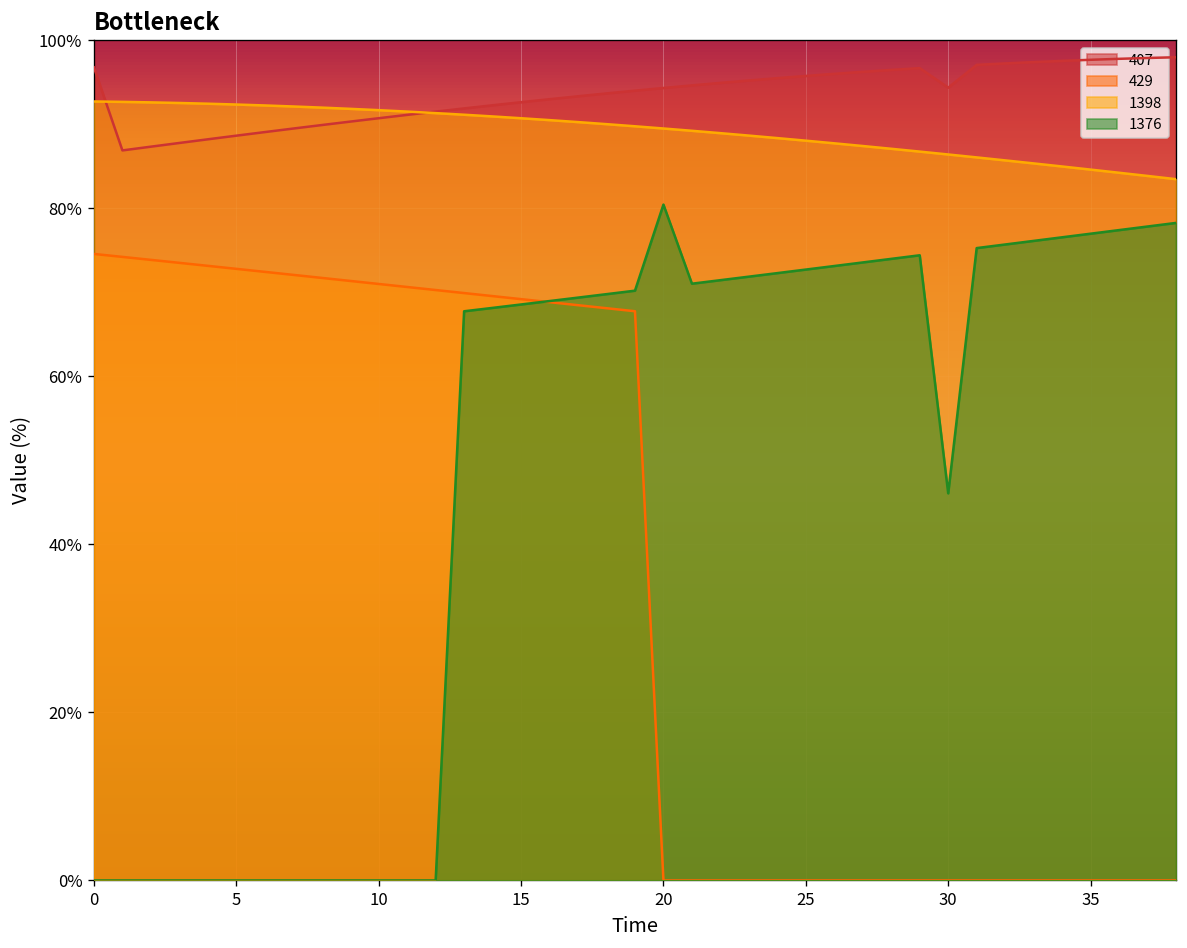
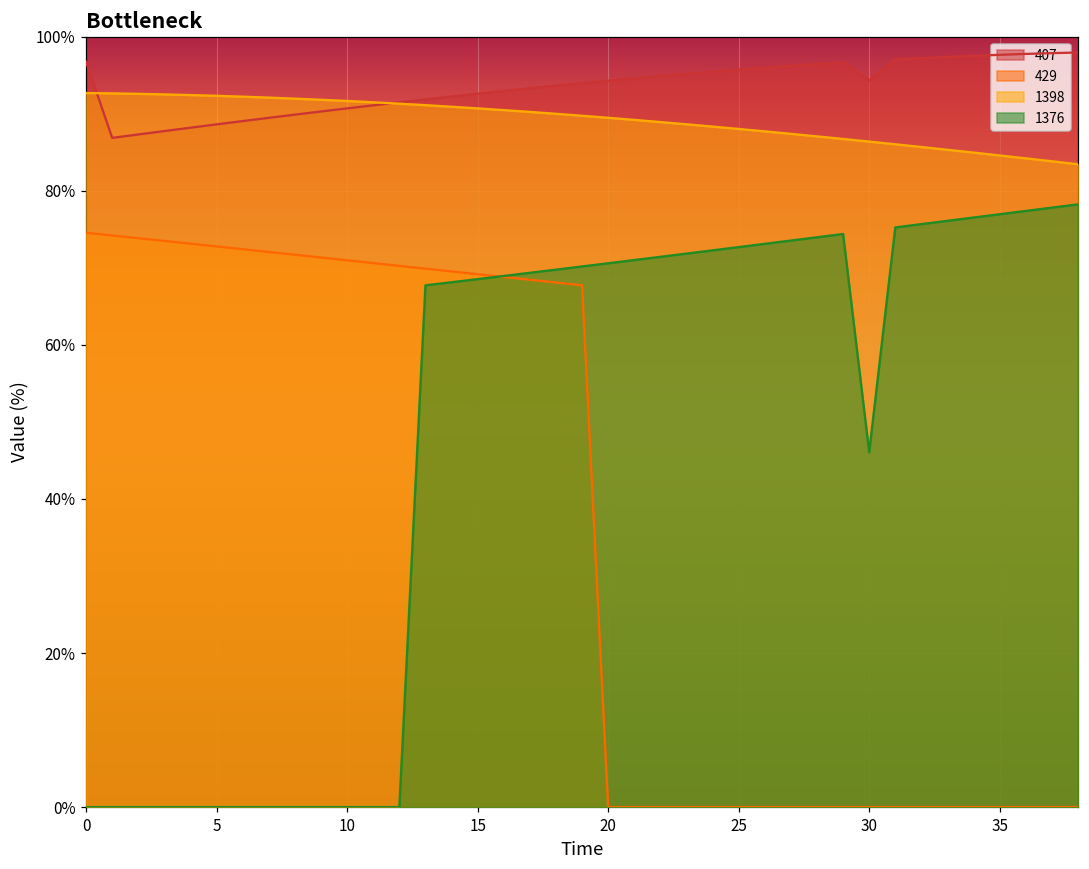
  {
    "407": {
      "0": "97%",
      "5": "89%",
      "10": "91%",
      "15": "93%",
      "20": "94%",
      "25": "96%",
      "30": "94%"
    },
    "1376": {
      "0": "0%",
      "5": "0%",
      "10": "0%",
      "15": "69%",
-     "20": "80%",
+     "20": "71%",
      "25": "73%",
      "30": "46%",
      "35": "77%"
    }
  }
